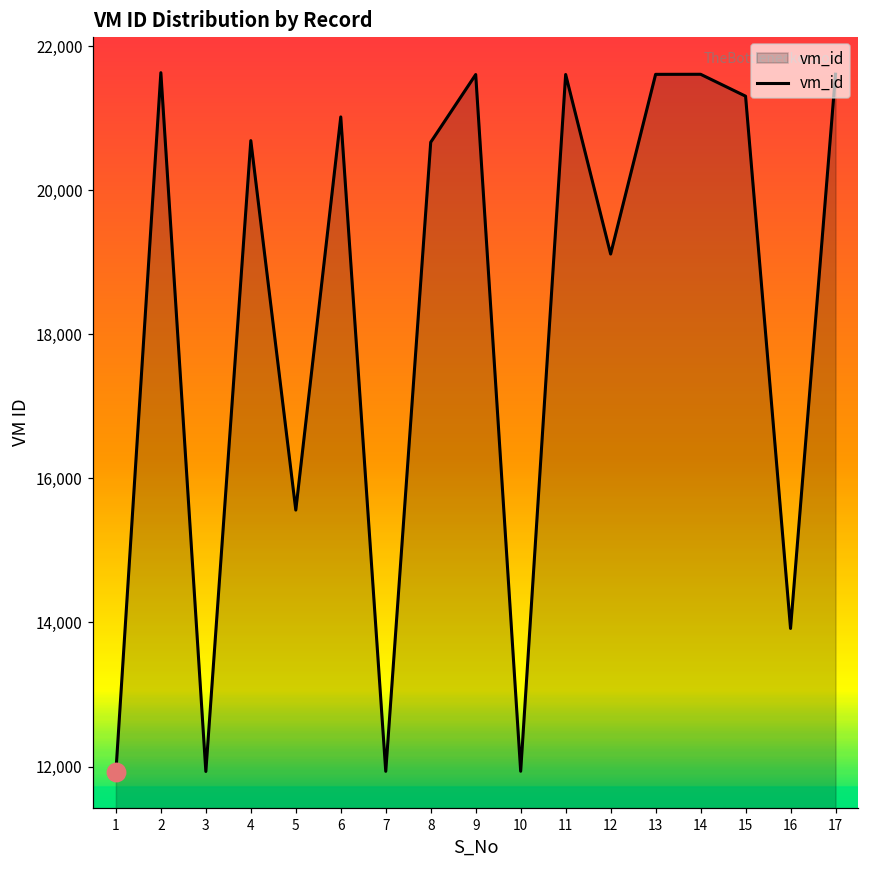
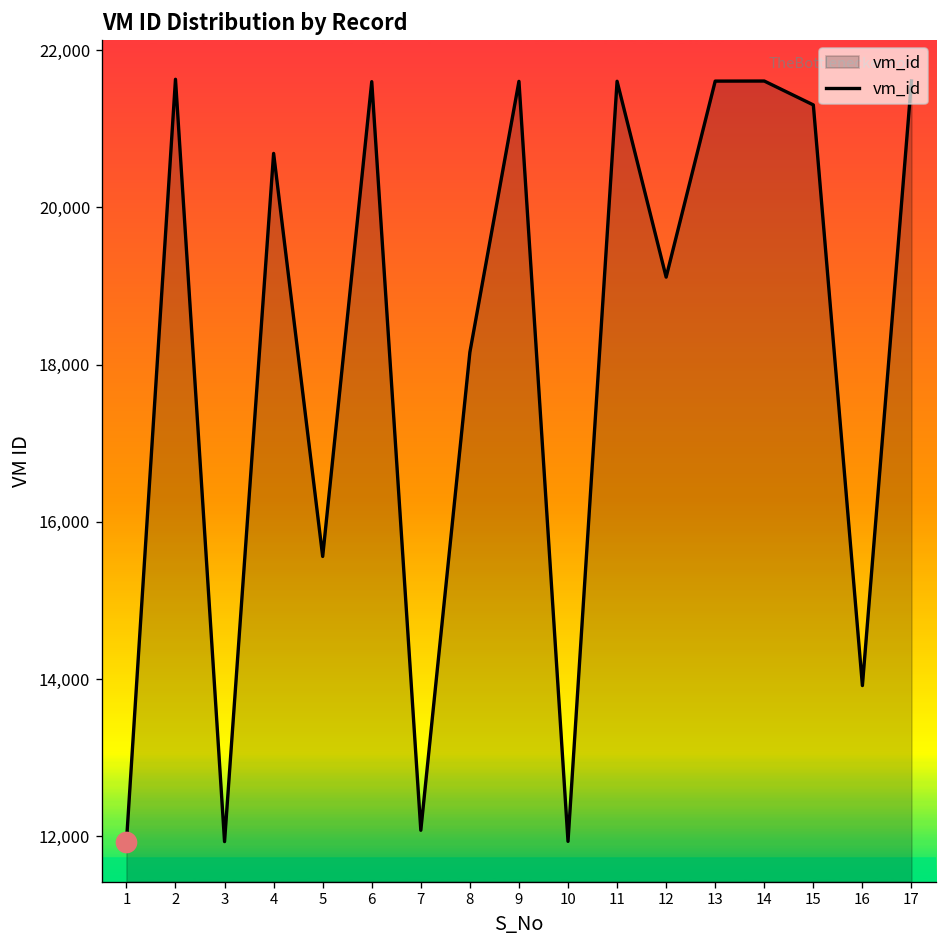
  {
    "vm_id": {
      "2": "21,600",
      "3": "11,900",
      "4": "20,700",
      "5": "15,600",
-     "6": "21,000",
-     "7": "11,900",
-     "8": "20,700",
+     "6": "21,600",
+     "7": "12,100",
+     "8": "18,200",
      "9": "21,600",
      "10": "11,900",
      "11": "21,600",
      "12": "19,100",
      "13": "21,600",
      "14": "21,600",
      "15": "21,300",
      "16": "13,900"
    }
  }
